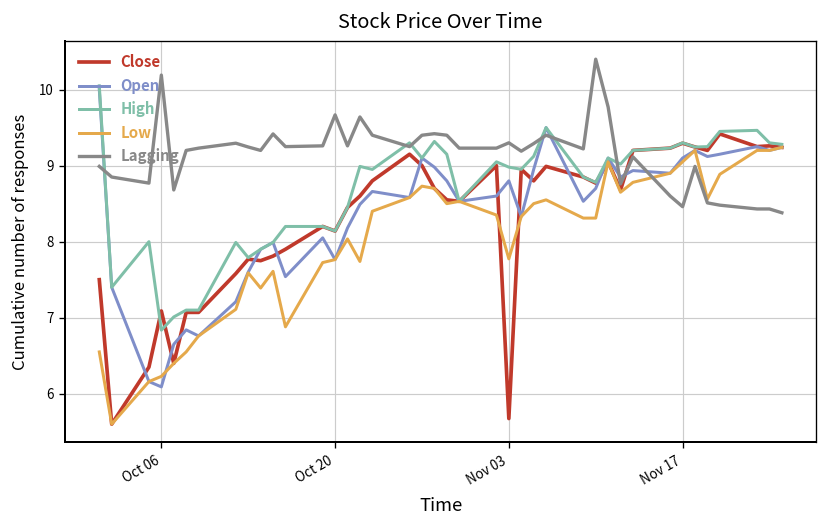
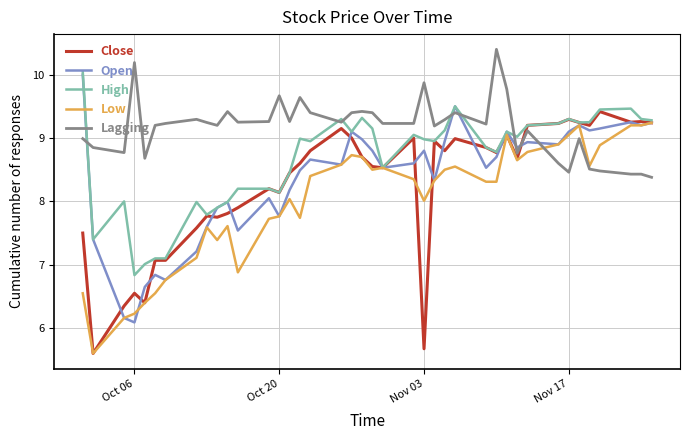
  {
    "Close": {
-     "Oct 06": 7.1,
+     "Oct 06": 6.6,
      "Nov 03": 5.7
    },
    "Low": {
      "Oct 06": 6.2,
-     "Nov 03": 7.8,
+     "Nov 03": 8.0,
      "Nov 17": 9.1
    },
    "Lagging": {
      "Oct 06": 10.2,
      "Oct 20": 9.7,
-     "Nov 03": 9.3,
+     "Nov 03": 9.9,
      "Nov 17": 8.5
    }
  }
